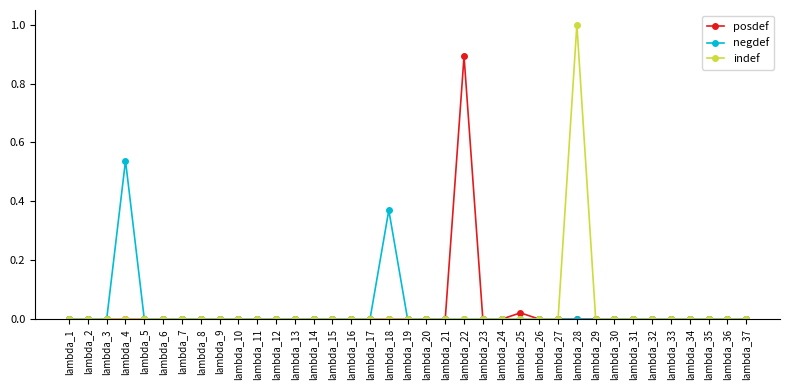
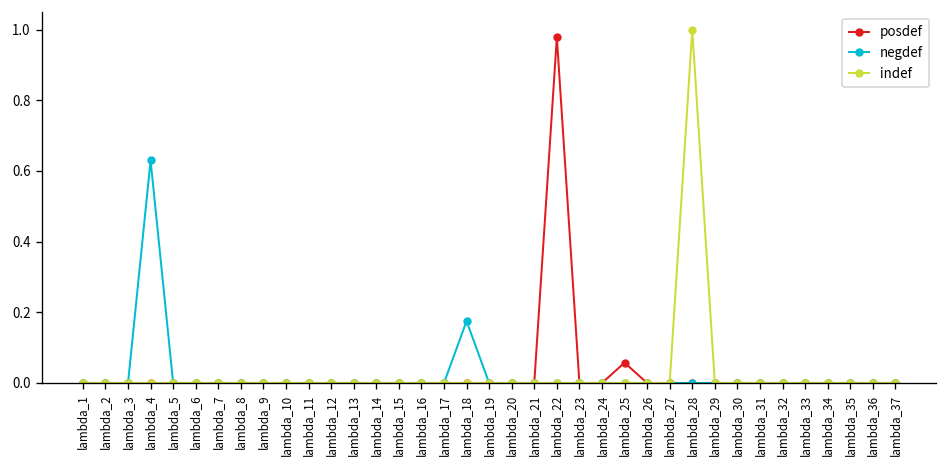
  {
    "posdef": {
-     "lambda_22": 0.89,
-     "lambda_25": 0.02
+     "lambda_22": 0.98,
+     "lambda_25": 0.06
    },
    "negdef": {
-     "lambda_4": 0.54,
-     "lambda_18": 0.37
+     "lambda_4": 0.63,
+     "lambda_18": 0.18
    },
    "indef": {
      "lambda_28": 1.00
    }
  }
